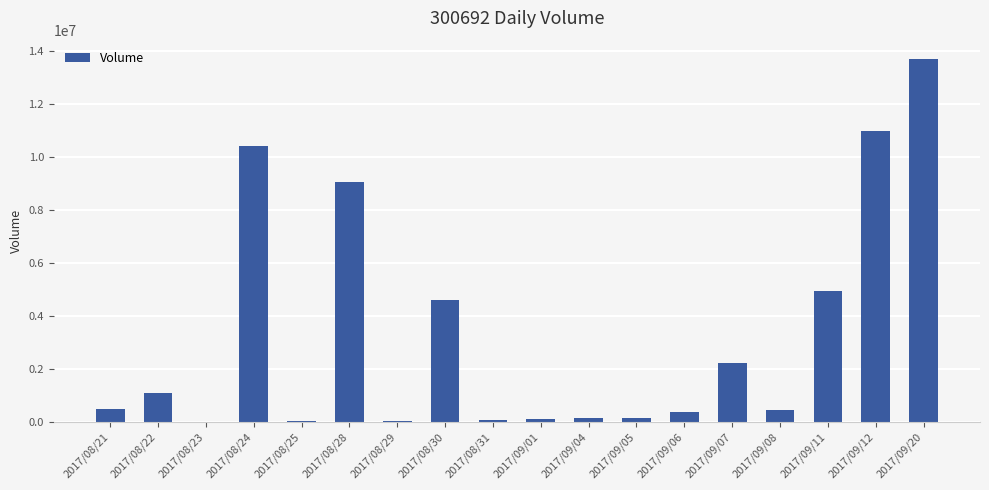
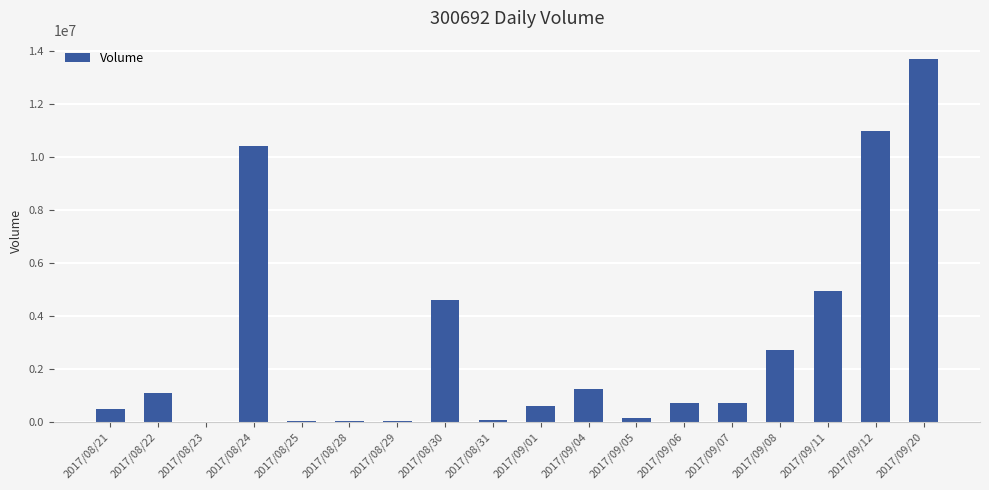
  {
    "2017/08/21": 500000,
    "2017/08/22": 1100000,
    "2017/08/24": 10400000,
-   "2017/08/28": 9000000,
+   "2017/08/28": 0,
    "2017/08/30": 4600000,
-   "2017/09/01": 100000,
-   "2017/09/04": 100000,
+   "2017/09/01": 600000,
+   "2017/09/04": 1200000,
    "2017/09/05": 200000,
-   "2017/09/06": 400000,
-   "2017/09/07": 2200000,
-   "2017/09/08": 400000,
+   "2017/09/06": 700000,
+   "2017/09/07": 700000,
+   "2017/09/08": 2700000,
    "2017/09/11": 4900000,
    "2017/09/12": 11000000,
    "2017/09/20": 13700000
  }
